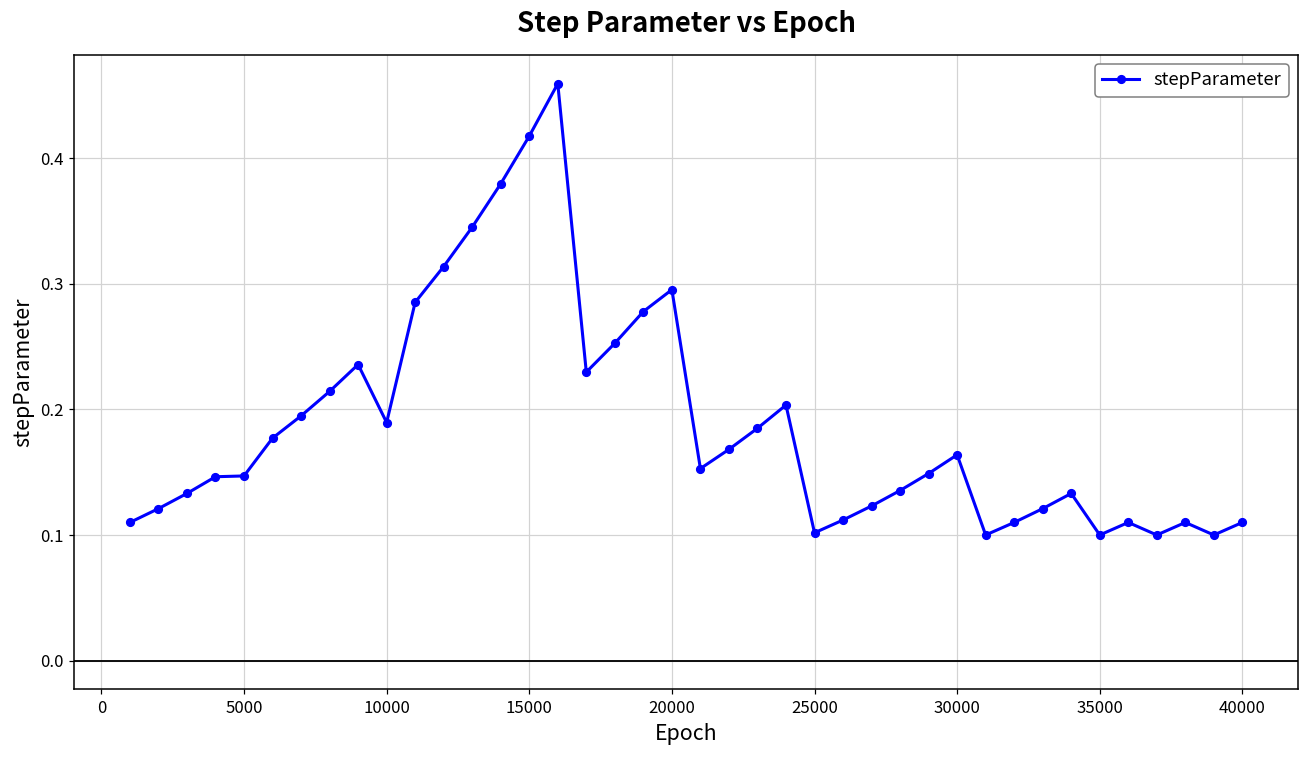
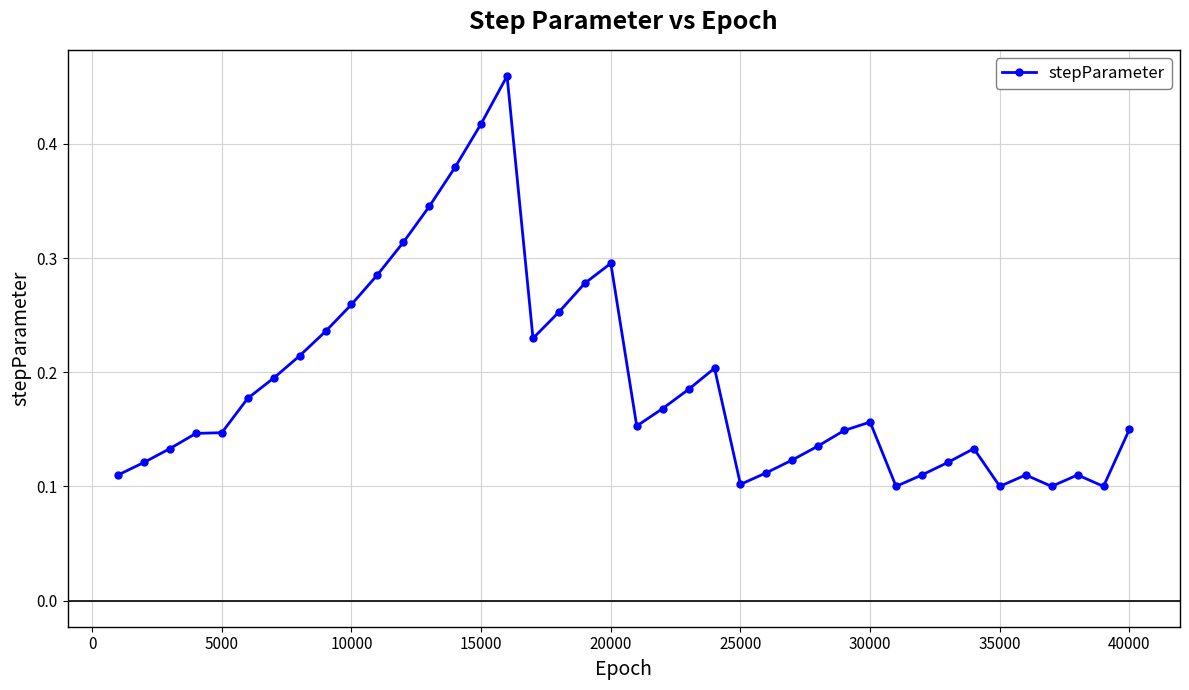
  {
    "5000": 0.147,
-   "10000": 0.190,
+   "10000": 0.259,
    "15000": 0.418,
    "20000": 0.295,
    "25000": 0.102,
-   "30000": 0.164,
+   "30000": 0.156,
    "35000": 0.100,
-   "40000": 0.11
+   "40000": 0.15
  }
